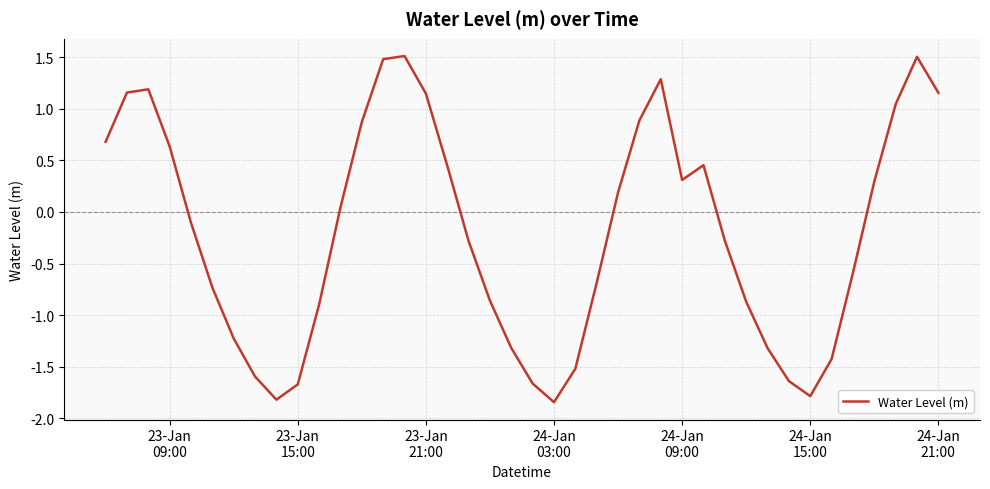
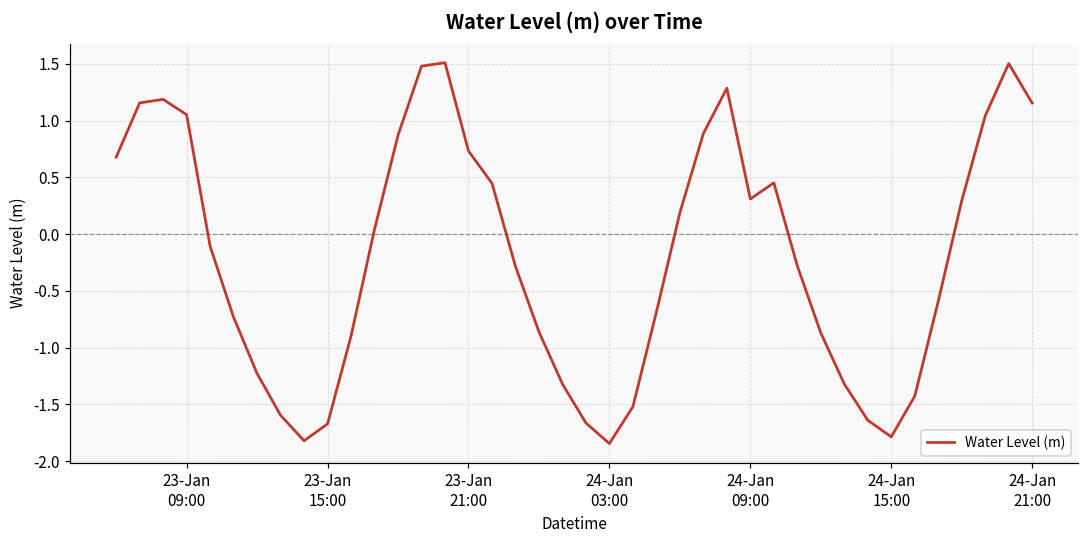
  {
-   "23-Jan 09:00": 0.63,
+   "23-Jan 09:00": 1.05,
    "23-Jan 15:00": -1.67,
-   "23-Jan 21:00": 1.15,
+   "23-Jan 21:00": 0.73,
    "24-Jan 03:00": -1.84,
    "24-Jan 09:00": 0.31,
    "24-Jan 15:00": -1.79,
    "24-Jan 21:00": 1.15
  }
